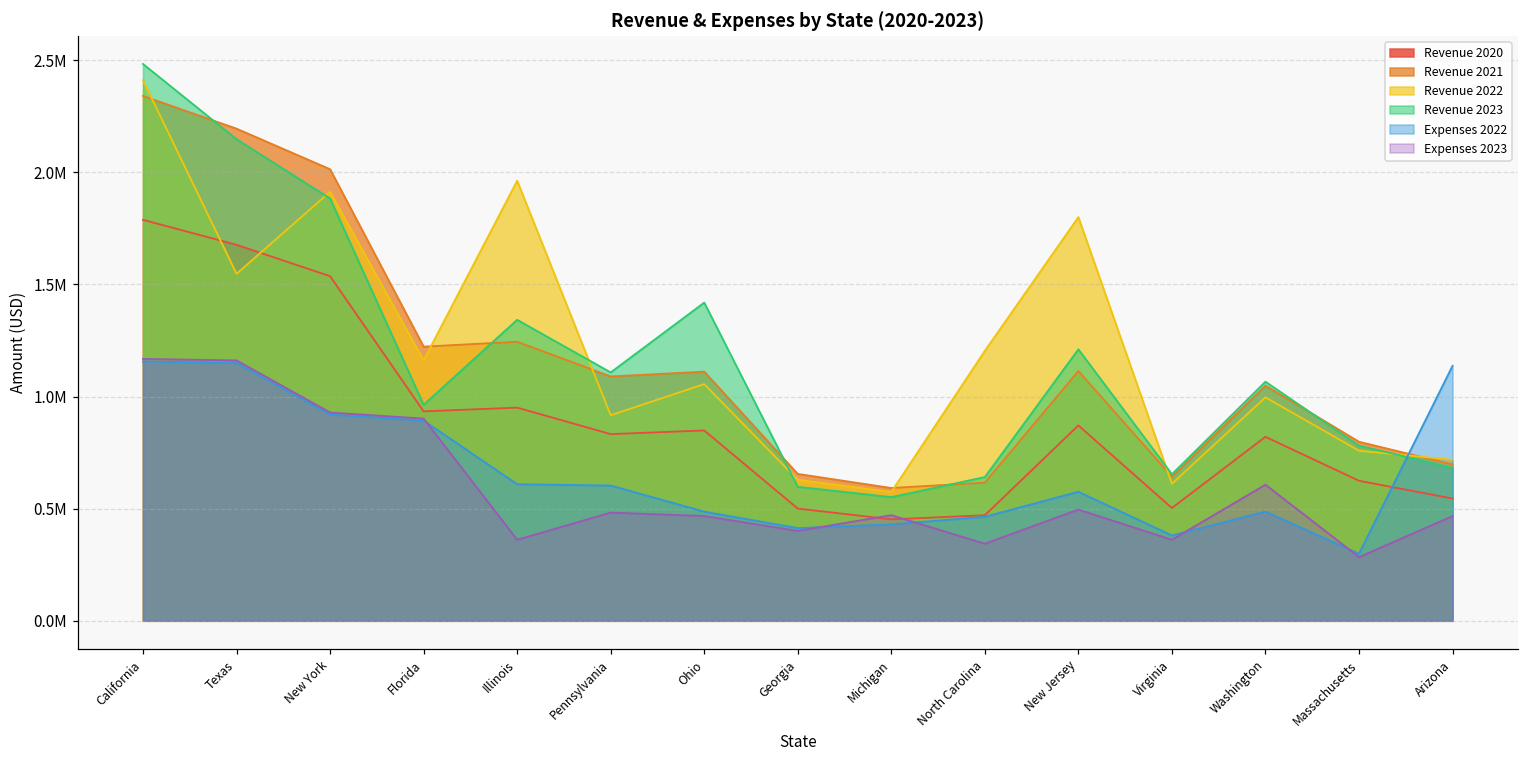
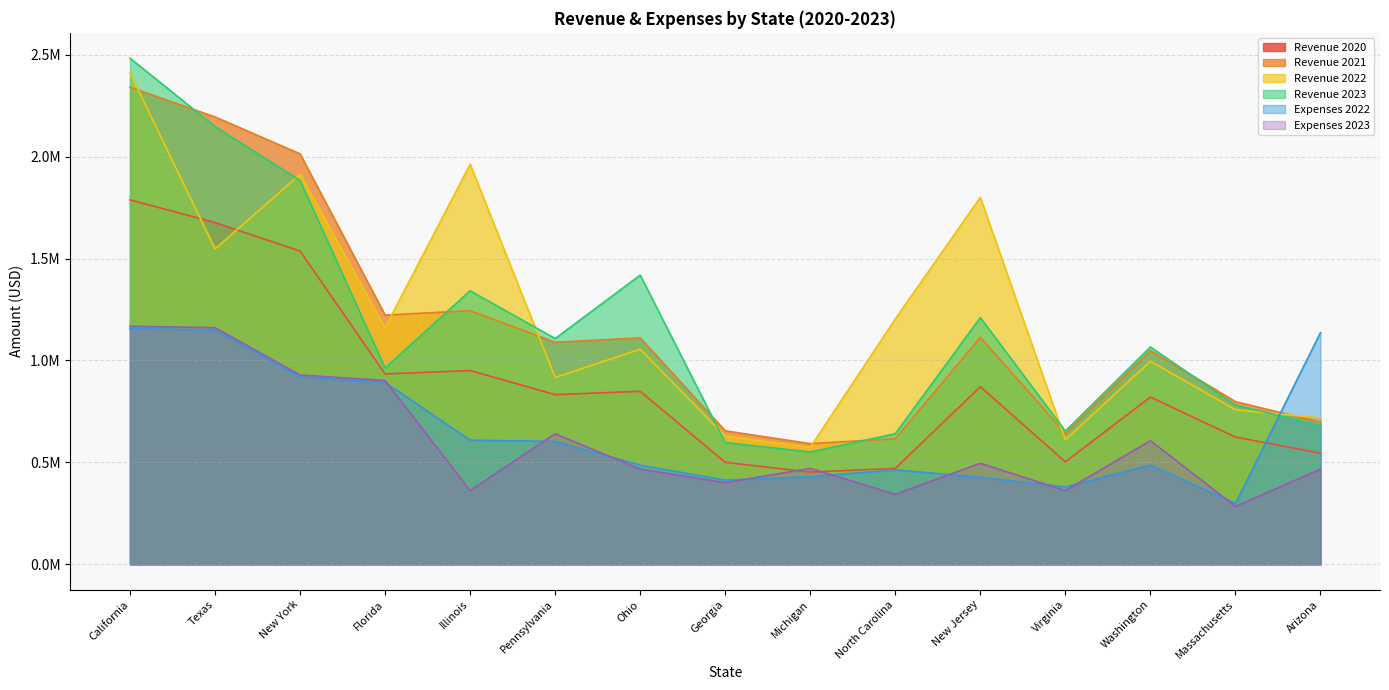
  {
    "Revenue 2022": {
      "California": 2410000,
      "Texas": 1550000,
      "New York": 1910000,
      "Florida": 1160000,
      "Illinois": 1960000,
      "Pennsylvania": 920000,
      "Ohio": 1060000,
      "Georgia": 630000,
      "Michigan": 570000,
      "North Carolina": 1200000,
      "New Jersey": 1800000,
      "Virginia": 610000,
      "Washington": 1000000,
      "Massachusetts": 760000,
      "Arizona": 720000
    },
    "Revenue 2023": {
      "California": 2480000,
      "Texas": 2150000,
      "New York": 1880000,
      "Florida": 960000,
      "Illinois": 1340000,
      "Pennsylvania": 1110000,
      "Ohio": 1420000,
      "Georgia": 600000,
      "Michigan": 550000,
      "North Carolina": 640000,
      "New Jersey": 1210000,
      "Washington": 1070000,
      "Massachusetts": 780000,
      "Arizona": 680000
    },
    "Expenses 2022": {
      "Illinois": 610000,
      "Pennsylvania": 600000,
      "Ohio": 490000,
      "Michigan": 430000,
-     "New Jersey": 580000,
+     "New Jersey": 430000,
      "Virginia": 380000,
      "Washington": 490000,
      "Massachusetts": 300000,
      "Arizona": 1140000
    },
    "Expenses 2023": {
      "Illinois": 360000,
-     "Pennsylvania": 480000,
+     "Pennsylvania": 640000,
      "Ohio": 470000,
      "Michigan": 470000,
      "North Carolina": 340000,
      "New Jersey": 500000,
      "Virginia": 360000,
      "Washington": 610000,
      "Massachusetts": 280000,
      "Arizona": 470000
    }
  }
